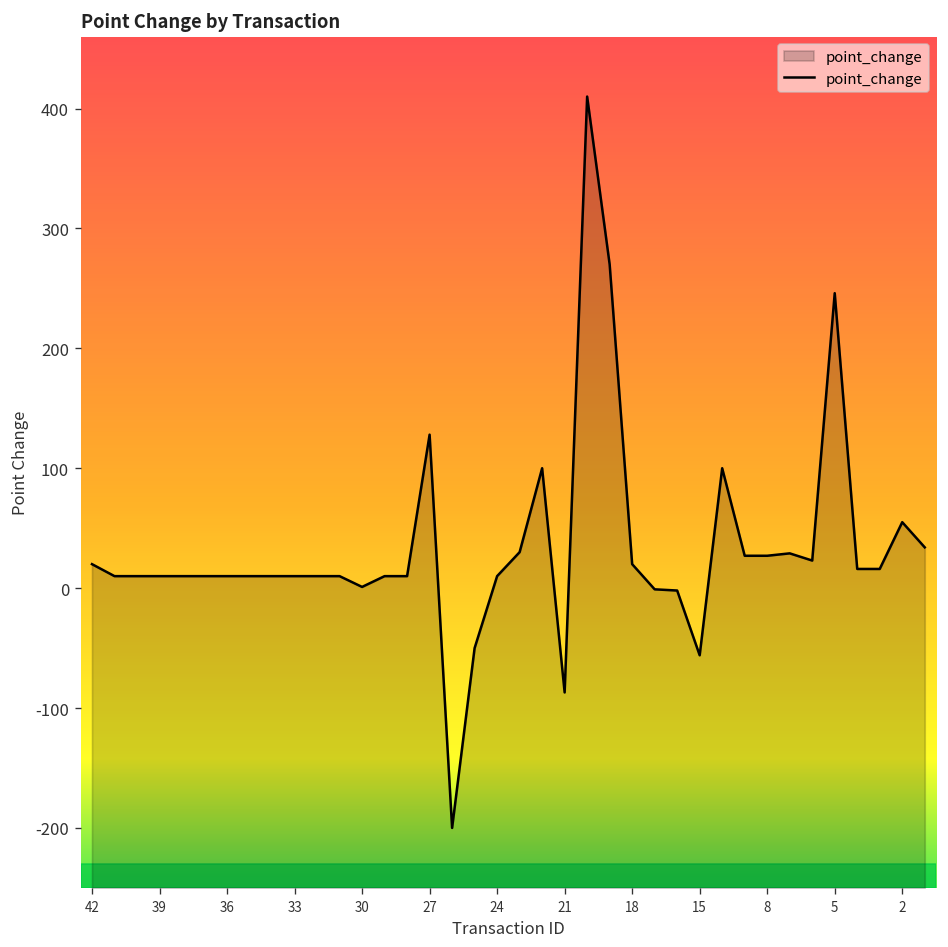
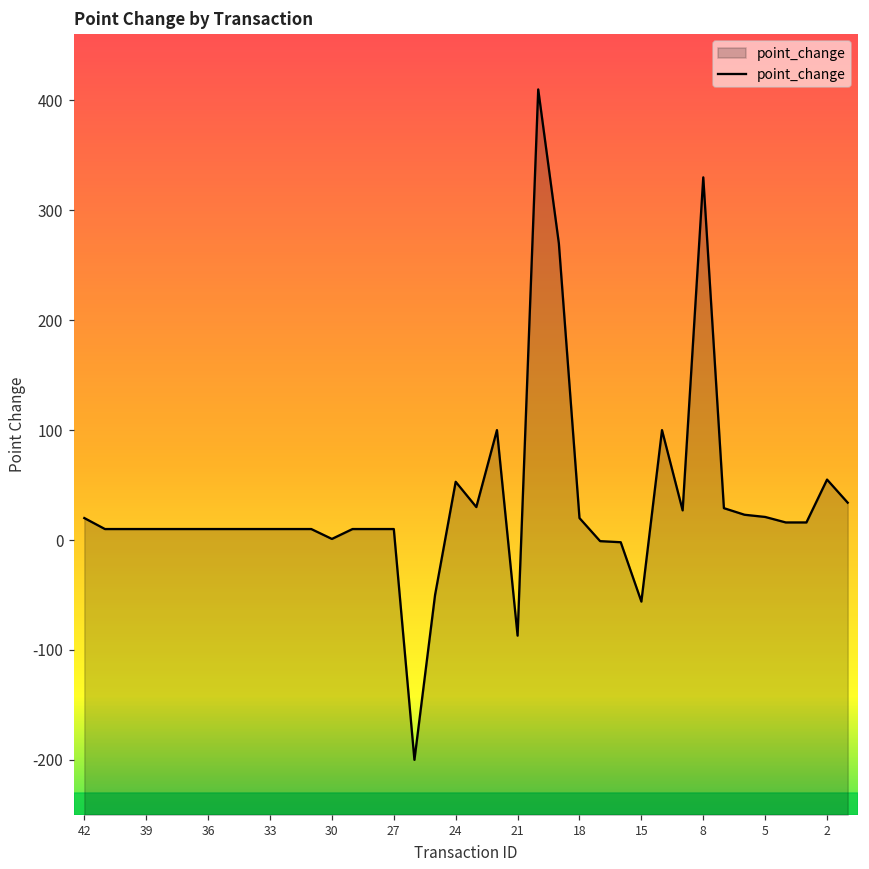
  {
    "42": 20,
    "39": 10,
    "36": 10,
    "33": 10,
    "30": 0,
-   "27": 130,
-   "24": 10,
+   "27": 10,
+   "24": 50,
    "21": -90,
    "18": 20,
    "15": -60,
-   "8": 30,
-   "5": 250,
+   "8": 330,
+   "5": 20,
    "2": 60
  }
